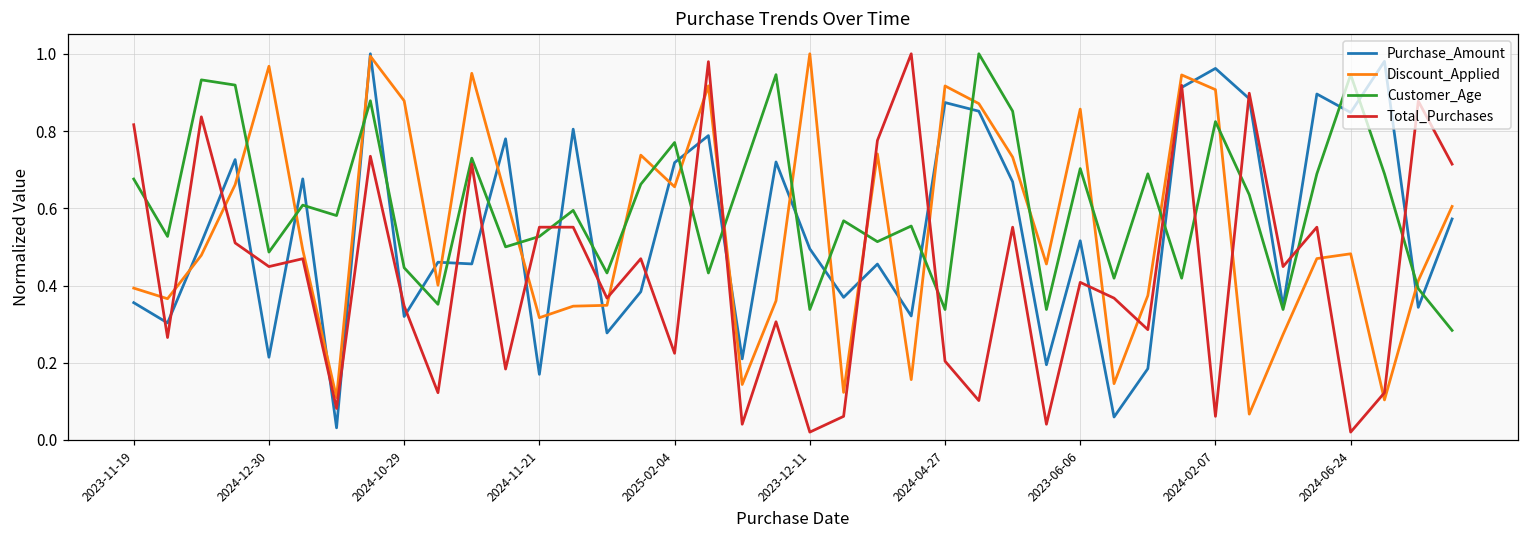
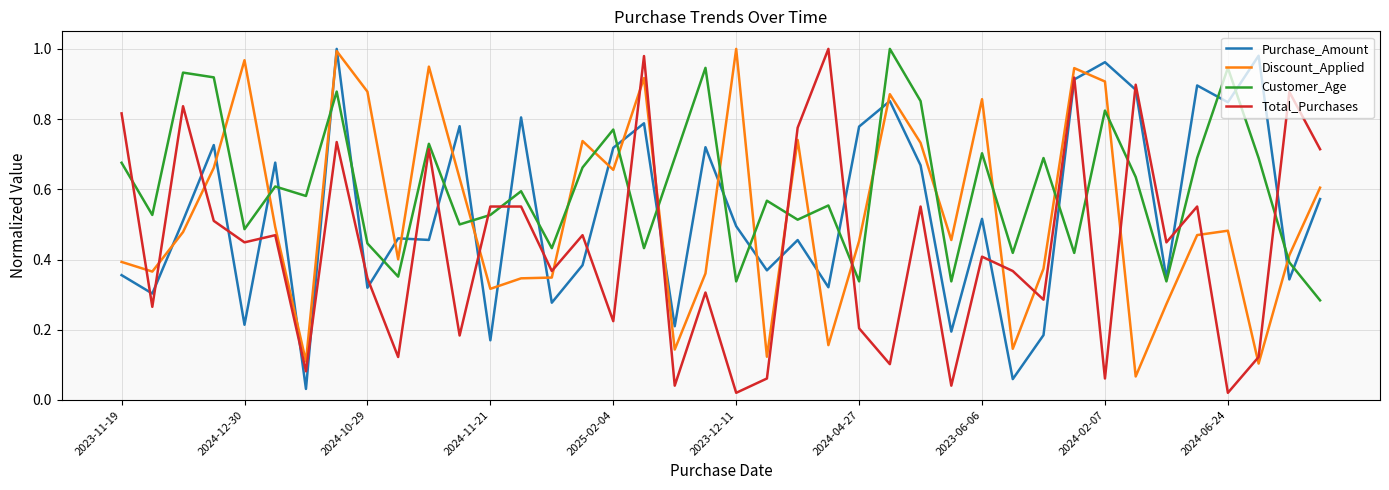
  {
    "Purchase_Amount": {
      "2023-11-19": 0.36,
      "2024-11-21": 0.17,
      "2023-12-11": 0.50,
-     "2024-04-27": 0.87,
+     "2024-04-27": 0.78,
      "2023-06-06": 0.52,
      "2024-02-07": 0.96
    },
    "Discount_Applied": {
      "2023-11-19": 0.39,
      "2024-11-21": 0.32,
      "2023-12-11": 1.00,
-     "2024-04-27": 0.92,
+     "2024-04-27": 0.45,
      "2023-06-06": 0.86,
      "2024-02-07": 0.91,
      "2024-06-24": 0.48
    },
    "Customer_Age": {
      "2023-11-19": 0.68,
      "2024-11-21": 0.53,
      "2023-12-11": 0.34,
      "2024-04-27": 0.34,
      "2023-06-06": 0.70,
      "2024-02-07": 0.82
    },
    "Total_Purchases": {
      "2023-11-19": 0.82,
      "2024-11-21": 0.55,
      "2023-12-11": 0.02,
      "2024-04-27": 0.20,
      "2023-06-06": 0.41,
      "2024-02-07": 0.06,
      "2024-06-24": 0.02
    }
  }
